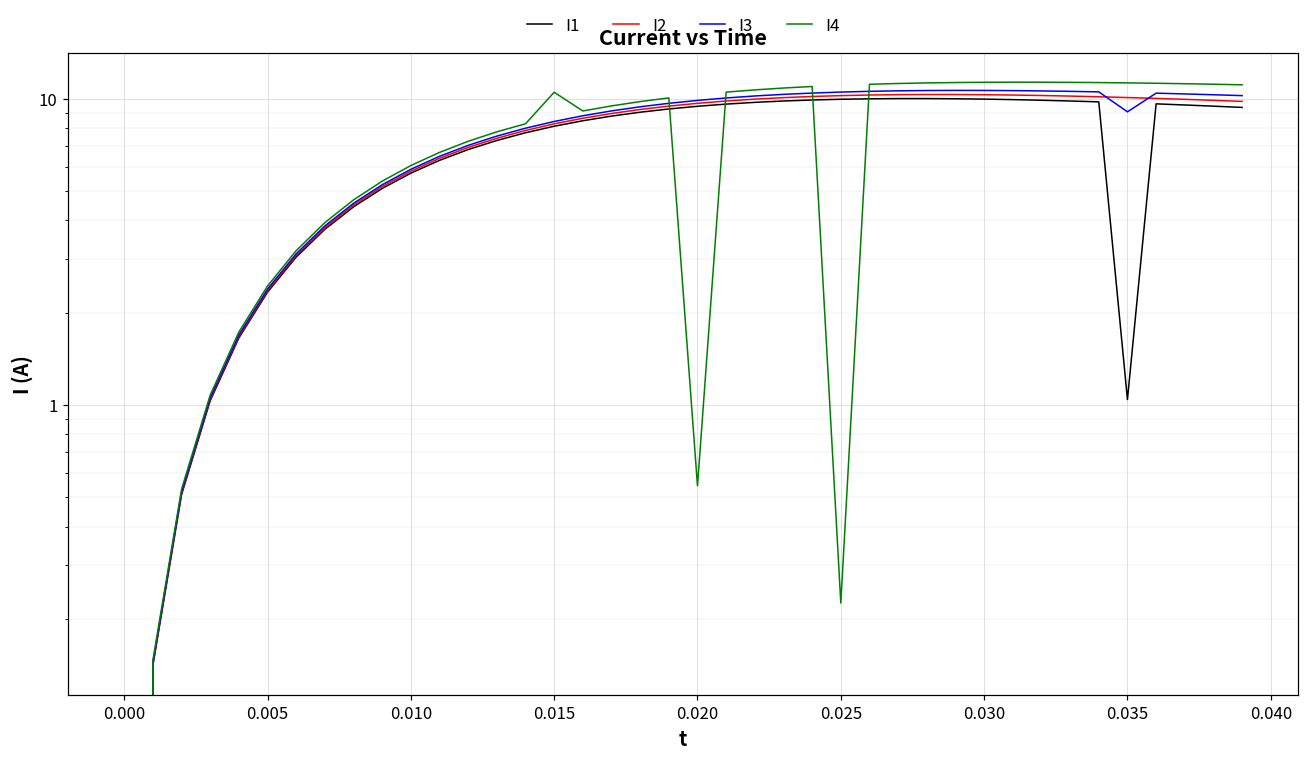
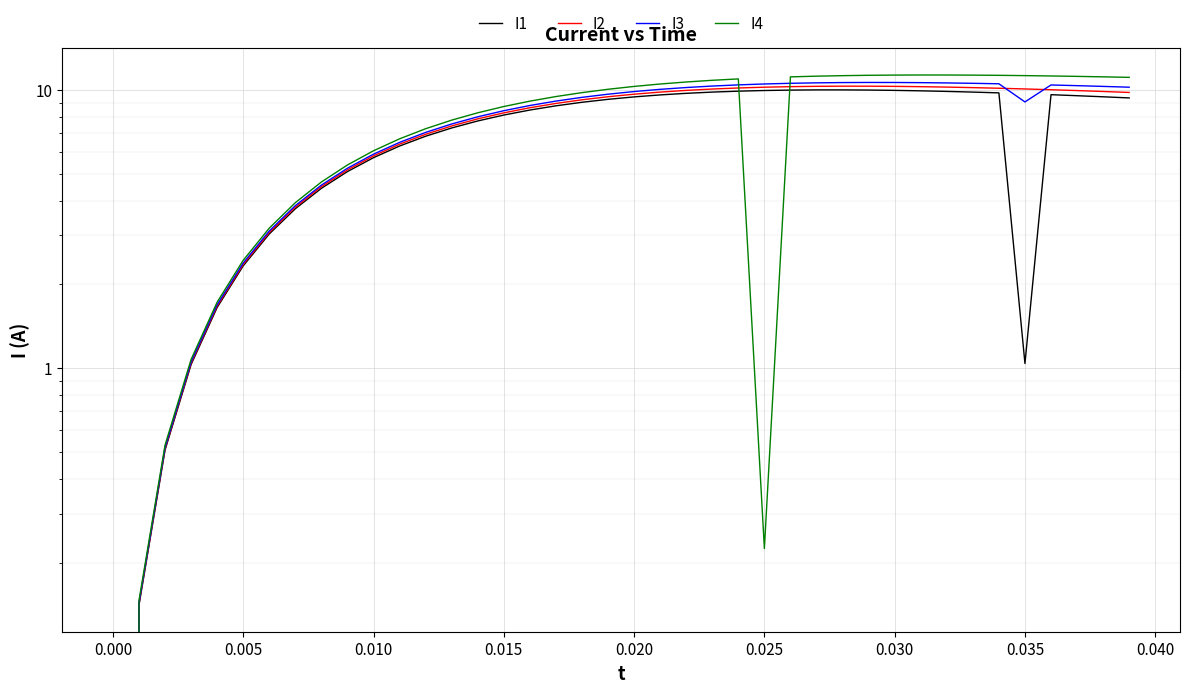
  {
    "I1": {
      "0.020": 9.4,
      "0.025": 9.9,
      "0.030": 10.0,
      "0.035": 1.04
    },
    "I2": {
      "0.020": 9.7,
      "0.025": 10.2,
      "0.030": 10.3,
      "0.035": 10.1
    },
    "I3": {
      "0.020": 9.9,
      "0.025": 10.5,
      "0.030": 10.6,
      "0.035": 9.1
    },
    "I4": {
      "0.005": 2.4,
      "0.010": 6.0,
-     "0.015": 10.5,
-     "0.020": 0.54,
+     "0.015": 8.7,
+     "0.020": 10.3,
      "0.025": 0.23,
      "0.030": 11.3,
      "0.035": 11.3
    }
  }
